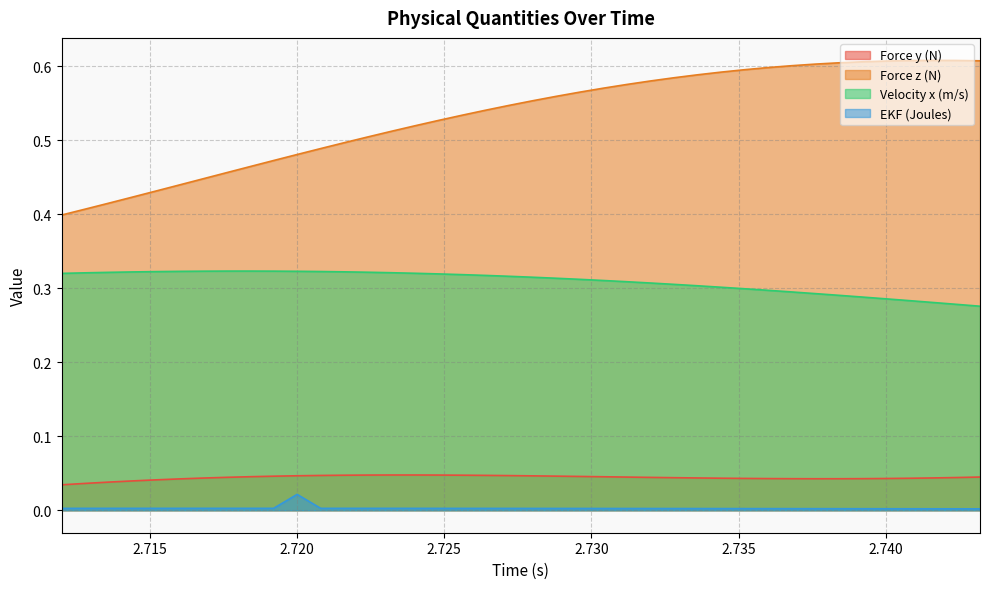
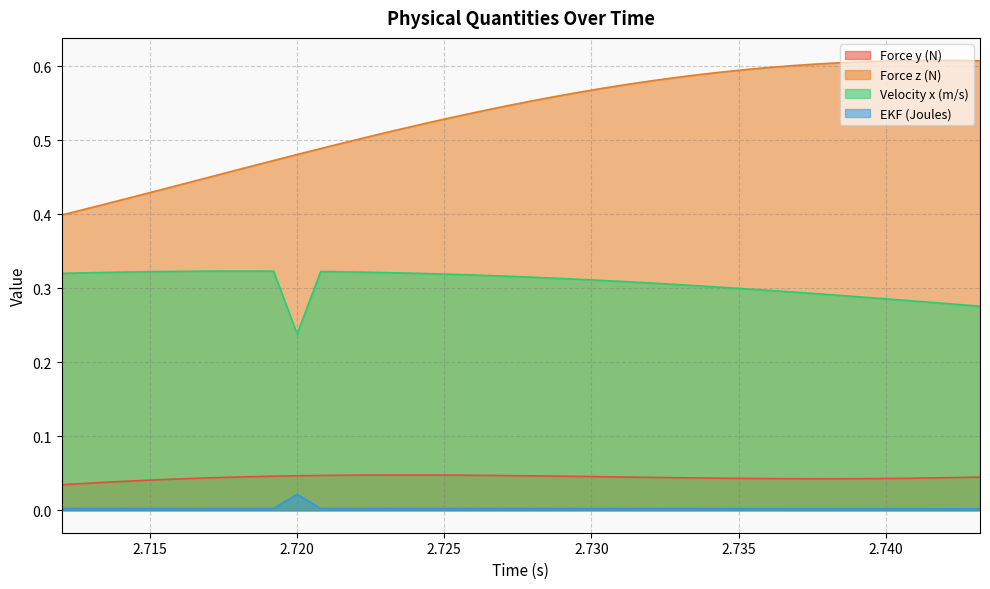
  {
    "Velocity x (m/s)": {
-     "2.720": 0.32,
+     "2.720": 0.24,
      "2.740": 0.29
    },
    "EKF (Joules)": {
      "2.720": 0.02,
      "2.740": 0.00
    }
  }
